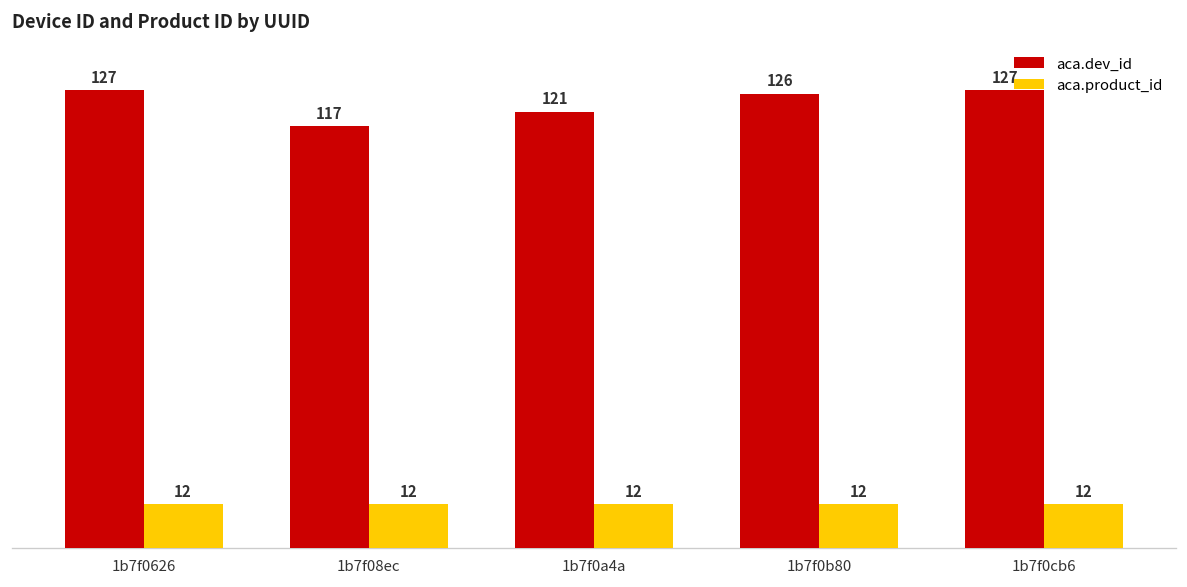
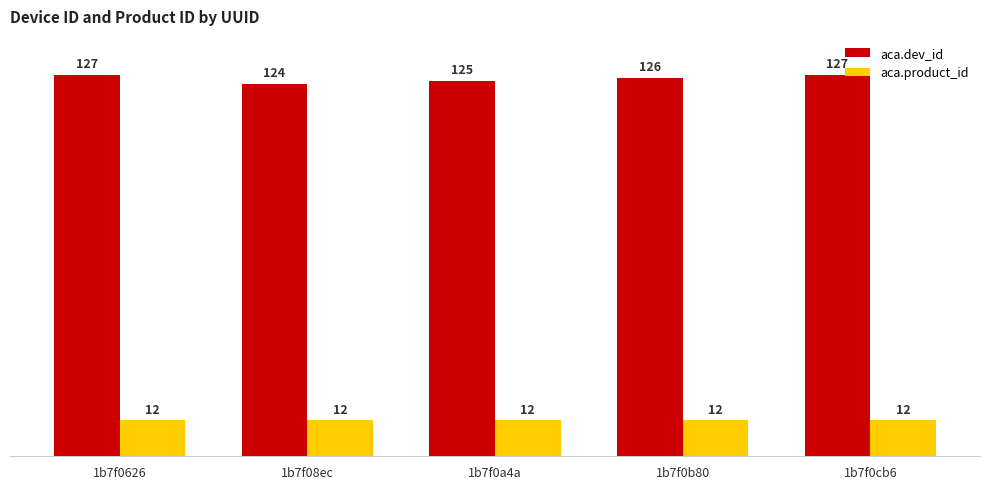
  {
    "aca.dev_id": {
      "1b7f0626": 127,
-     "1b7f08ec": 117,
-     "1b7f0a4a": 121,
+     "1b7f08ec": 124,
+     "1b7f0a4a": 125,
      "1b7f0b80": 126,
      "1b7f0cb6": 127
    },
    "aca.product_id": {
      "1b7f0626": 12,
      "1b7f08ec": 12,
      "1b7f0a4a": 12,
      "1b7f0b80": 12,
      "1b7f0cb6": 12
    }
  }
